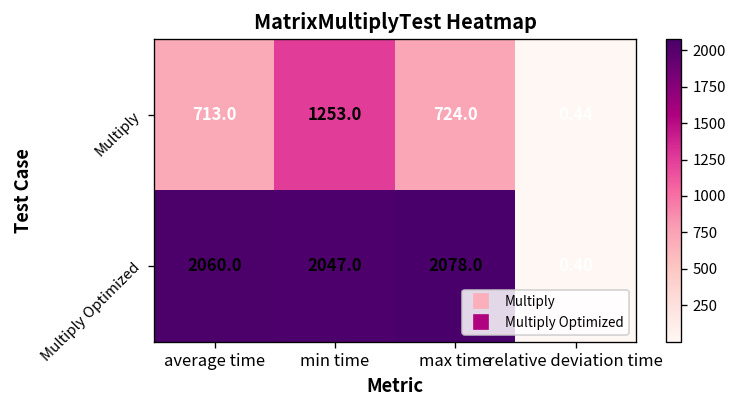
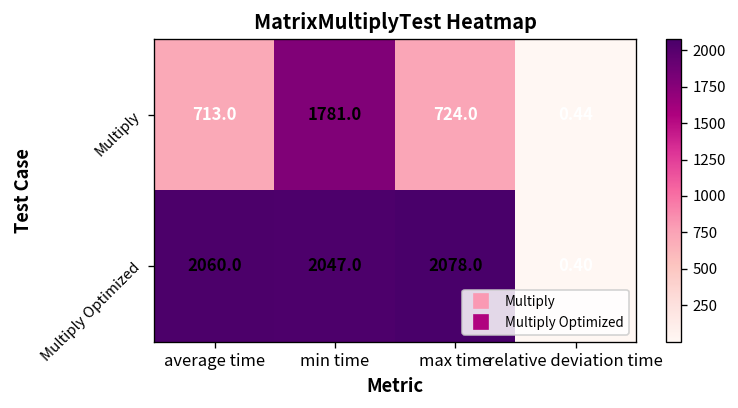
  {
    "Multiply": {
      "average time": 713.0,
-     "min time": 1253.0,
+     "min time": 1781.0,
      "max time": 724.0
    },
    "Multiply Optimized": {
      "average time": 2060.0,
      "min time": 2047.0,
      "max time": 2078.0
    }
  }
